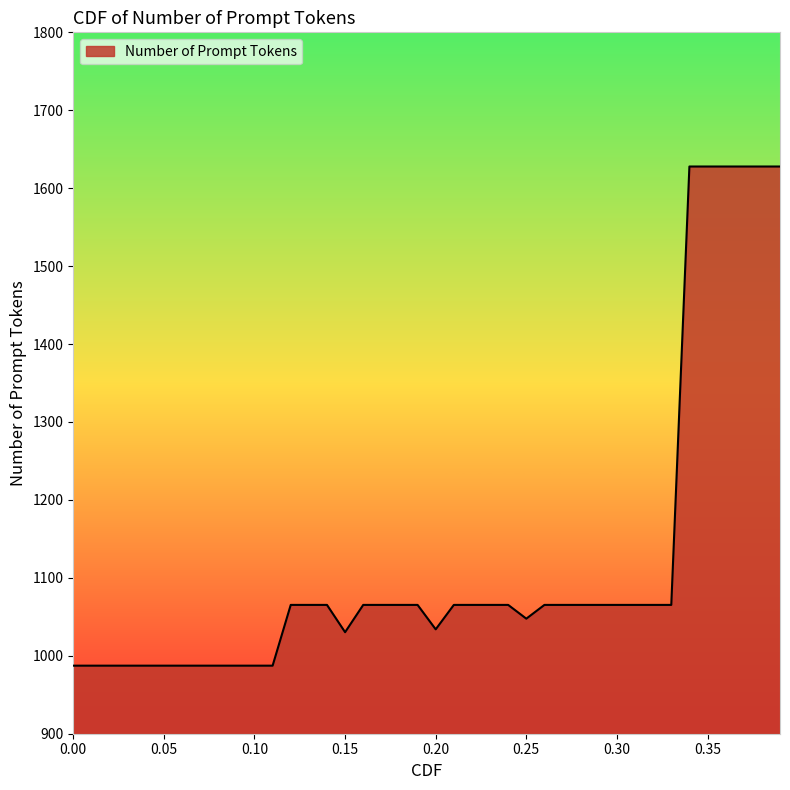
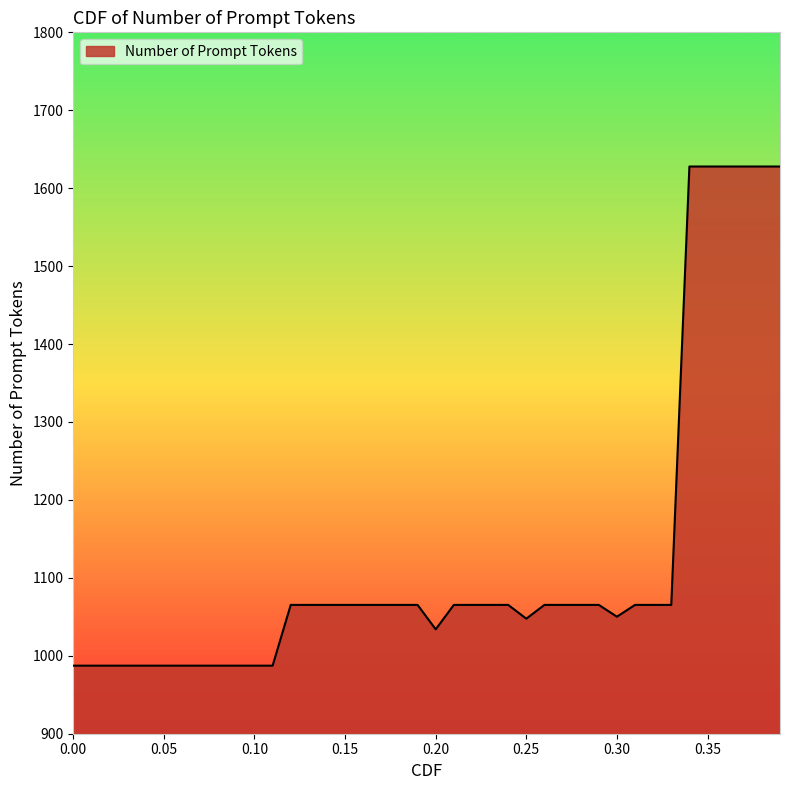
  {
    "0.00": 990,
    "0.05": 990,
    "0.10": 990,
-   "0.15": 1030,
+   "0.15": 1070,
    "0.20": 1030,
    "0.25": 1050,
-   "0.30": 1070,
+   "0.30": 1050,
    "0.35": 1630
  }
